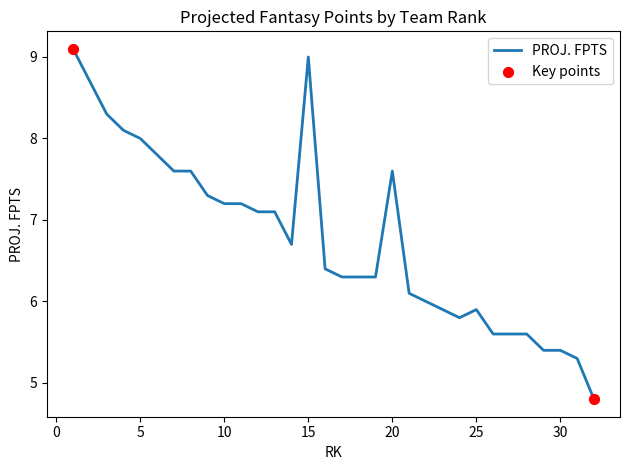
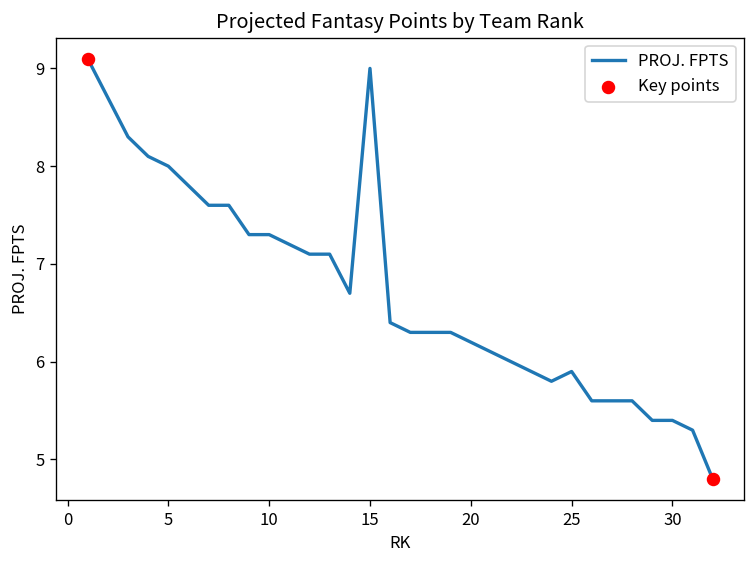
  {
    "PROJ. FPTS": {
      "5": 8.0,
-     "10": 7.2,
+     "10": 7.3,
      "15": 9.0,
-     "20": 7.6,
+     "20": 6.2,
      "25": 5.9,
      "30": 5.4
    }
  }
